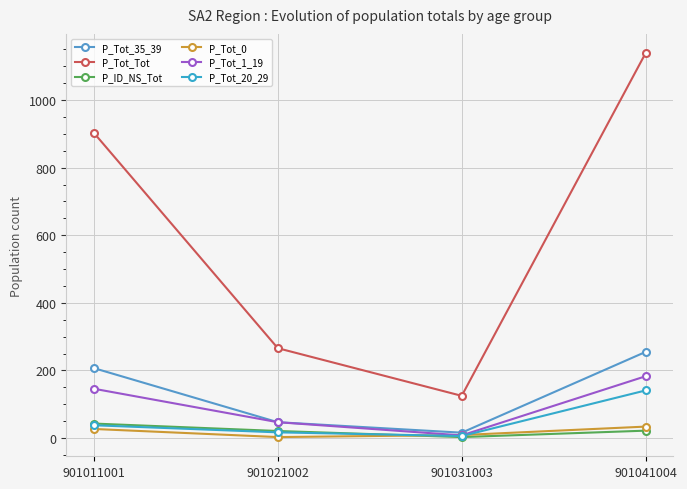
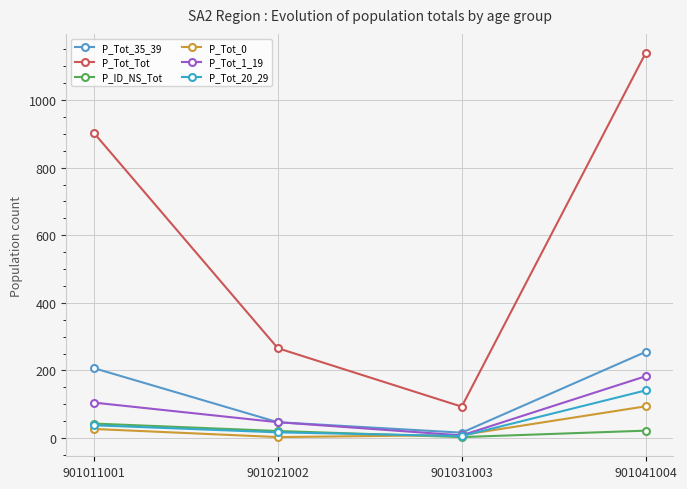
  {
    "P_Tot_Tot": {
      "901011001": 900,
      "901021002": 270,
-     "901031003": 130,
+     "901031003": 90,
      "901041004": 1140
    },
    "P_ID_NS_Tot": {
      "901041004": 20
    },
    "P_Tot_0": {
      "901011001": 30,
      "901021002": 0,
-     "901041004": 30
+     "901041004": 90
    },
    "P_Tot_1_19": {
-     "901011001": 150,
+     "901011001": 110,
      "901041004": 180
    }
  }
